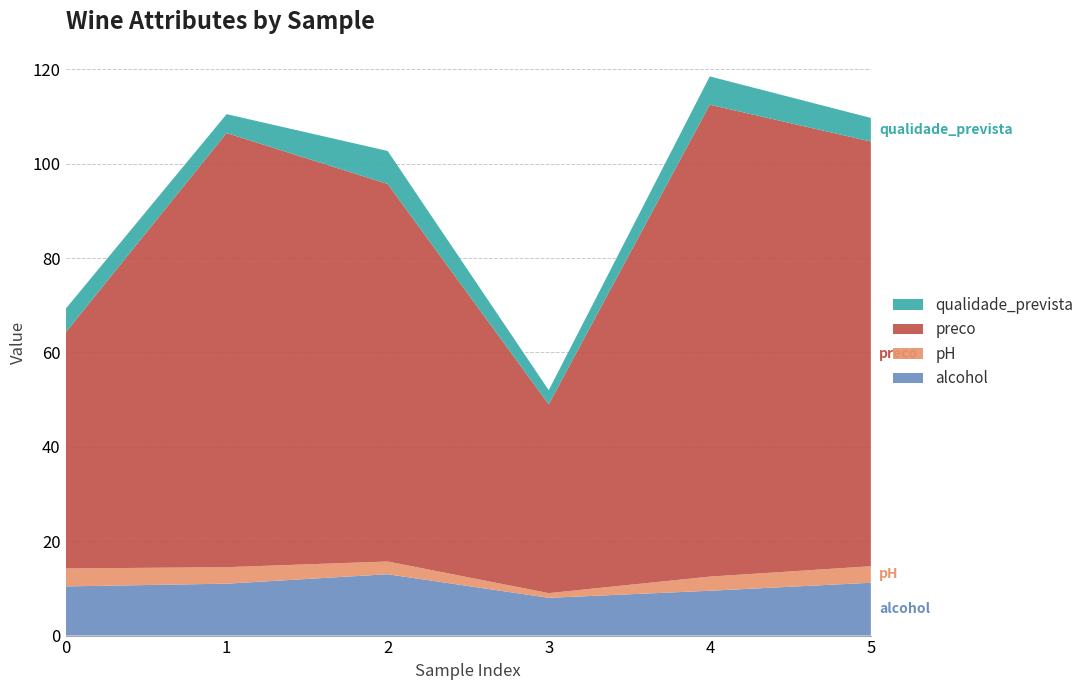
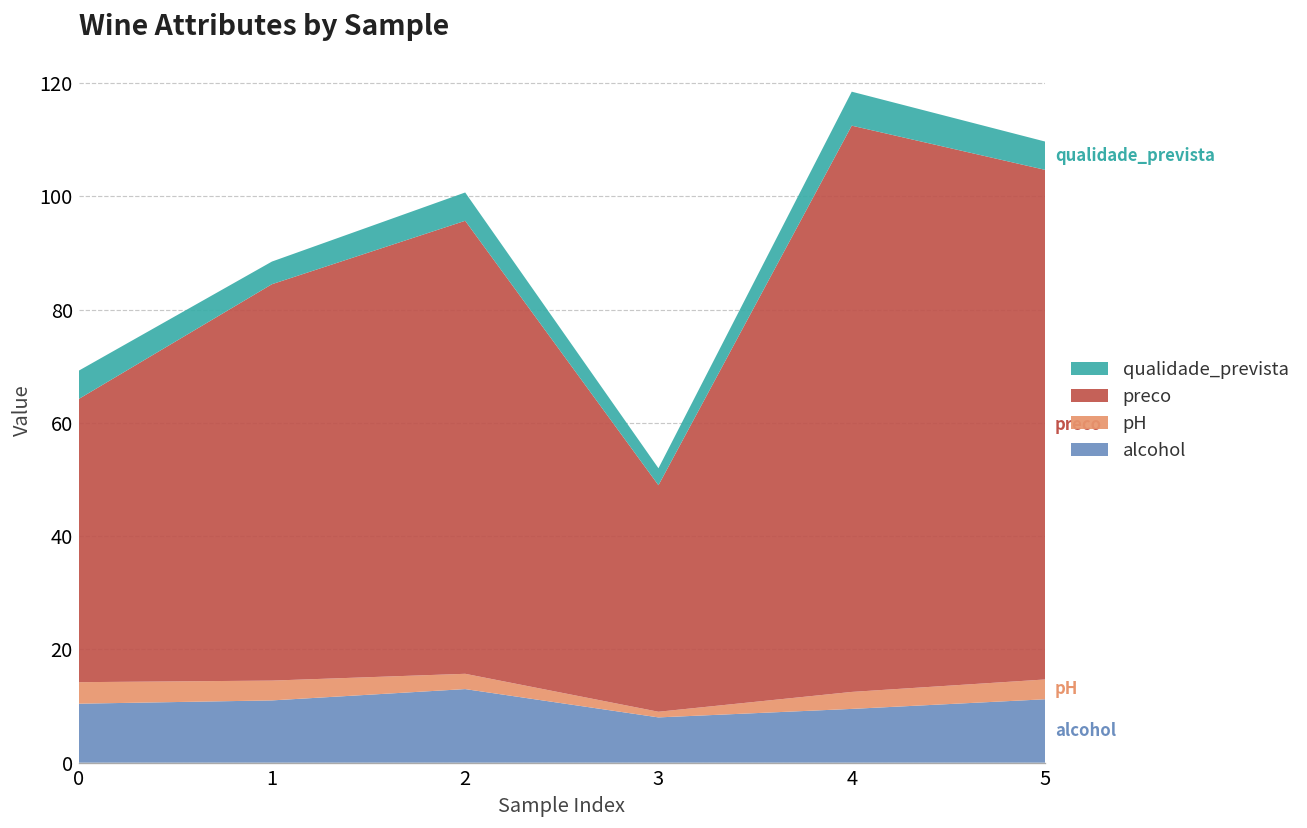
  {
    "alcohol": {
      "0": 10,
      "1": 11,
      "2": 13,
      "3": 8,
      "4": 10,
      "5": 11
    },
    "pH": {
      "0": 4,
      "1": 4,
      "2": 3,
      "3": 1,
      "4": 3,
      "5": 4
    },
    "preco": {
      "0": 50,
-     "1": 92,
+     "1": 70,
      "2": 80,
      "3": 40,
      "4": 100,
      "5": 90
    },
    "qualidade_prevista": {
      "0": 5,
      "1": 4,
-     "2": 7,
+     "2": 5,
      "3": 3,
      "4": 6,
      "5": 5
    }
  }
